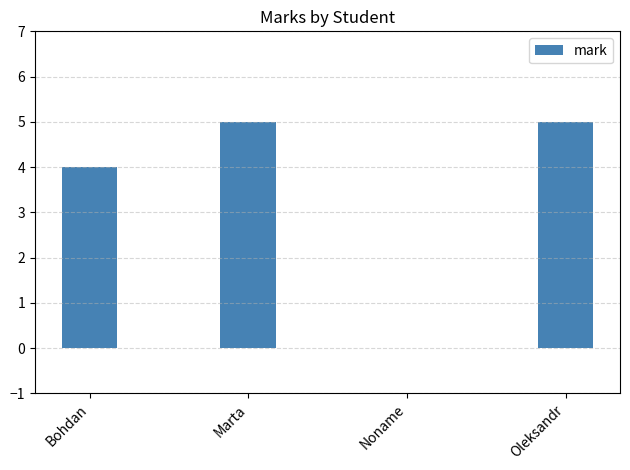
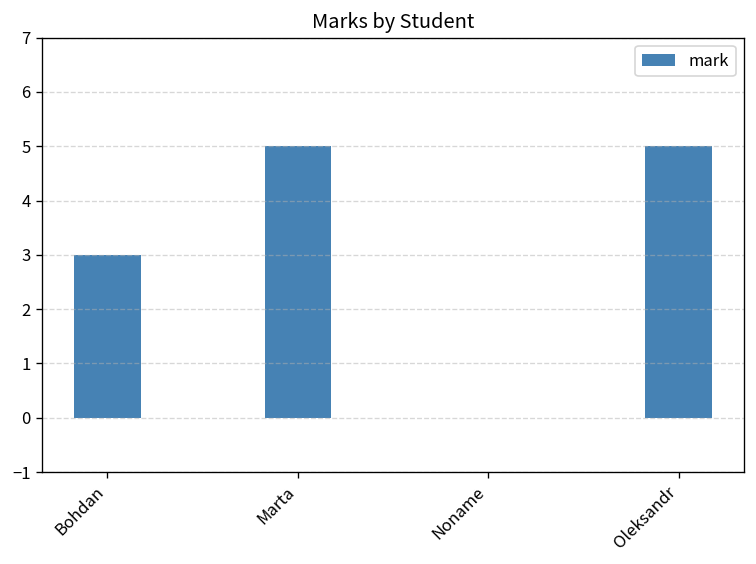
  {
-   "Bohdan": 4,
+   "Bohdan": 3,
    "Marta": 5,
    "Noname": 0,
    "Oleksandr": 5
  }
